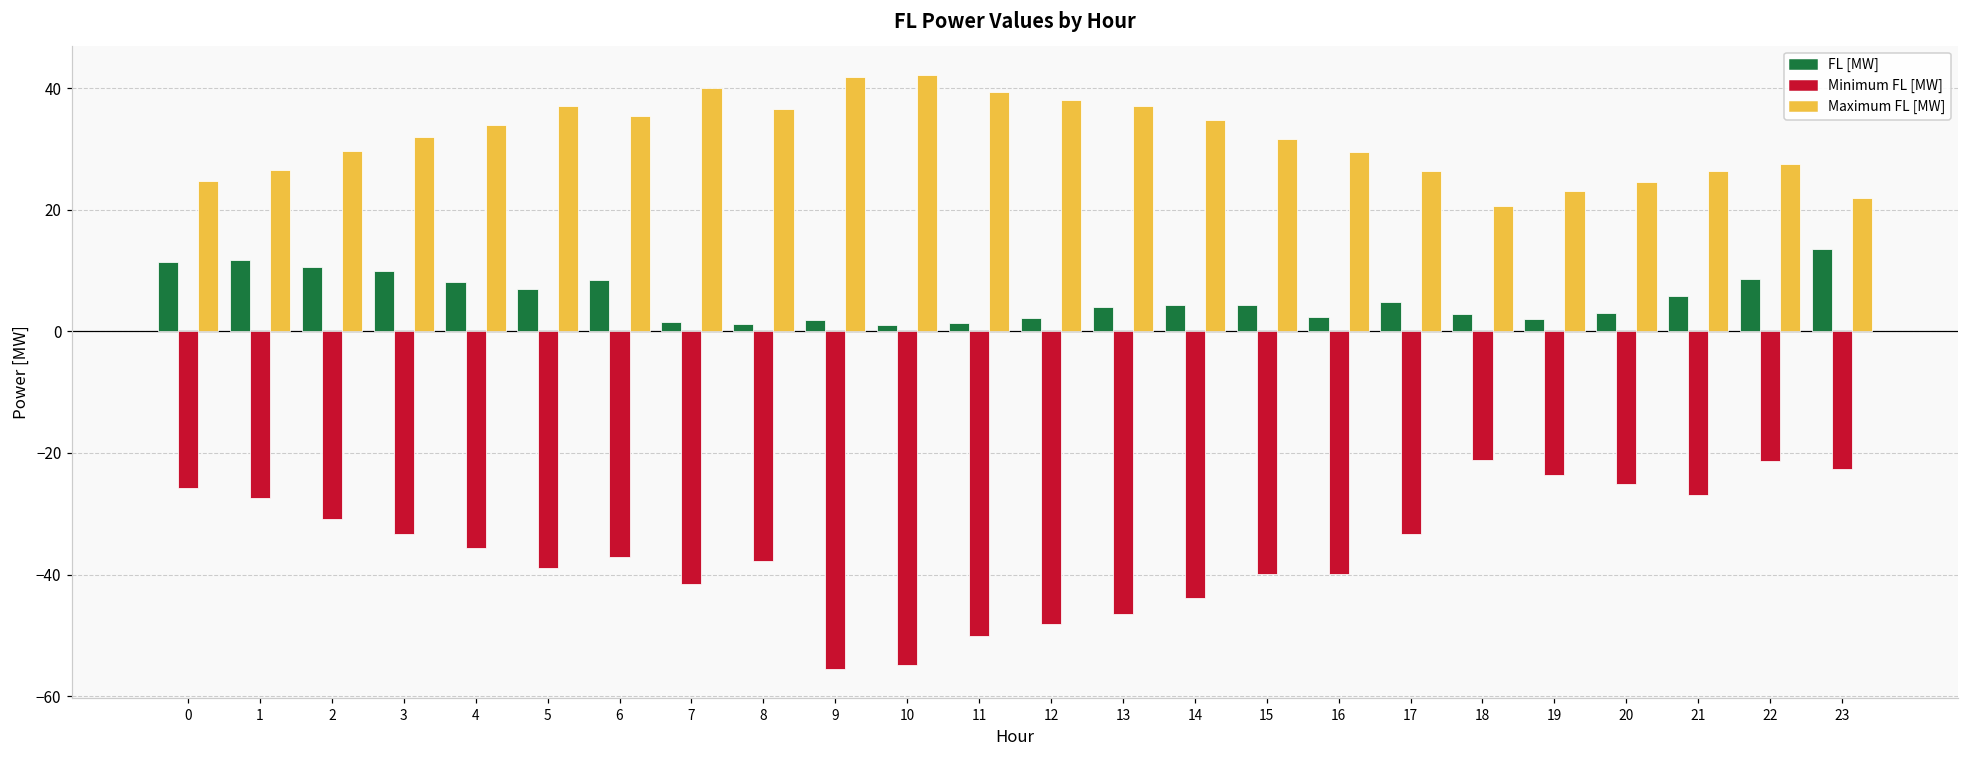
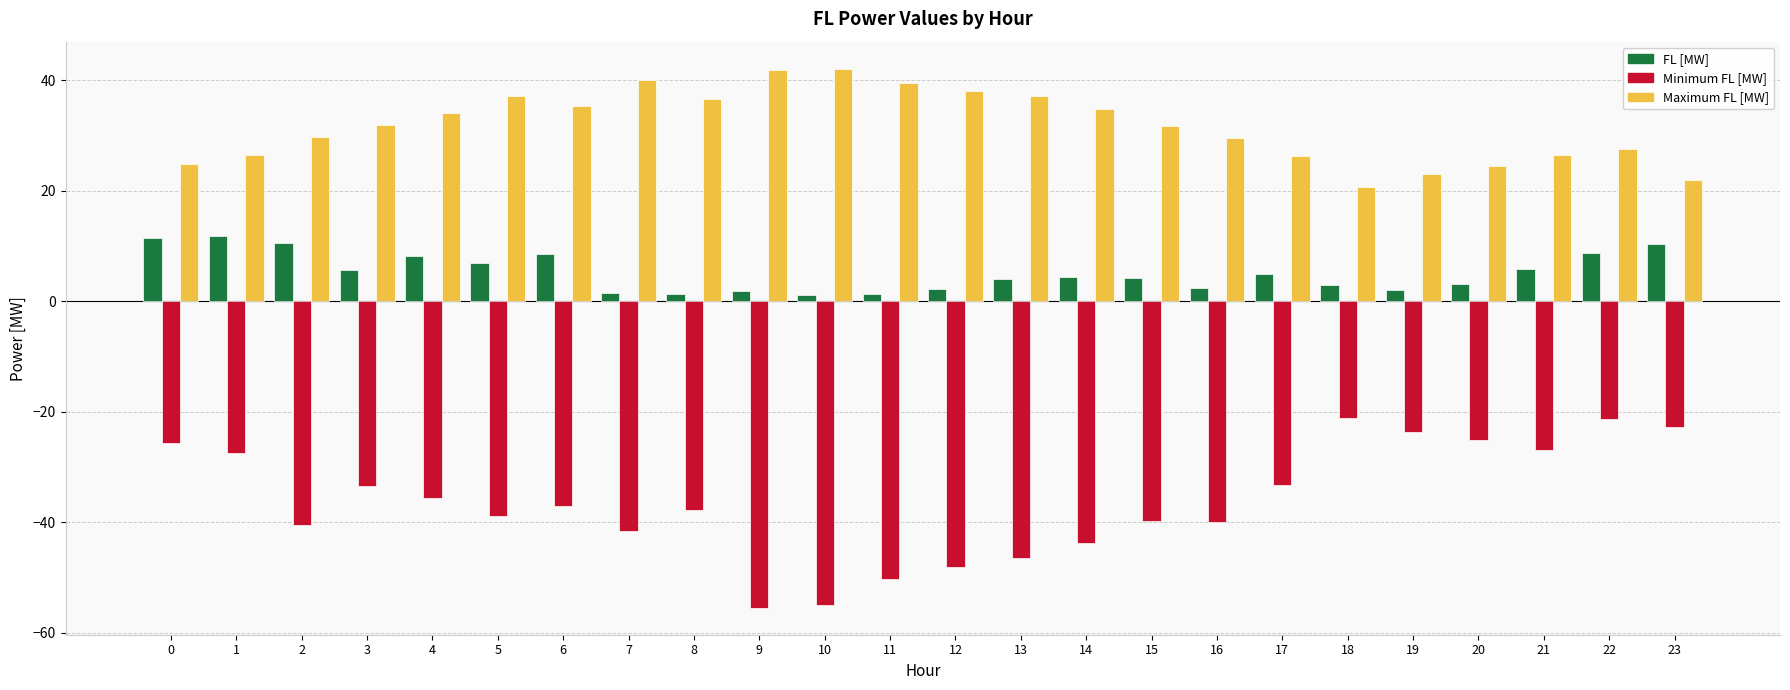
  {
    "FL [MW]": {
      "0": 11,
      "1": 12,
      "2": 11,
-     "3": 10,
+     "3": 6,
      "4": 8,
      "5": 7,
      "6": 8,
      "7": 1,
      "8": 1,
      "9": 2,
      "10": 1,
      "11": 1,
      "12": 2,
      "13": 4,
      "14": 4,
      "15": 4,
      "16": 2,
      "17": 5,
      "18": 3,
      "19": 2,
      "20": 3,
      "21": 6,
      "22": 9,
-     "23": 14
+     "23": 10
    },
    "Minimum FL [MW]": {
      "0": -26,
      "1": -27,
-     "2": -31,
+     "2": -40,
      "3": -33,
      "4": -36,
      "5": -39,
      "6": -37,
      "7": -42,
      "8": -38,
      "9": -55,
      "10": -55,
      "11": -50,
      "12": -48,
      "13": -46,
      "14": -44,
      "15": -40,
      "16": -40,
      "17": -33,
      "18": -21,
      "19": -24,
      "20": -25,
      "21": -27,
      "22": -21,
      "23": -23
    },
    "Maximum FL [MW]": {
      "0": 25,
      "1": 26,
      "2": 30,
      "3": 32,
      "4": 34,
      "5": 37,
      "6": 35,
      "7": 40,
      "8": 37,
      "9": 42,
      "10": 42,
      "11": 39,
      "12": 38,
      "13": 37,
      "14": 35,
      "15": 32,
      "16": 29,
      "17": 26,
      "18": 21,
      "19": 23,
      "20": 25,
      "21": 26,
      "22": 28,
      "23": 22
    }
  }
